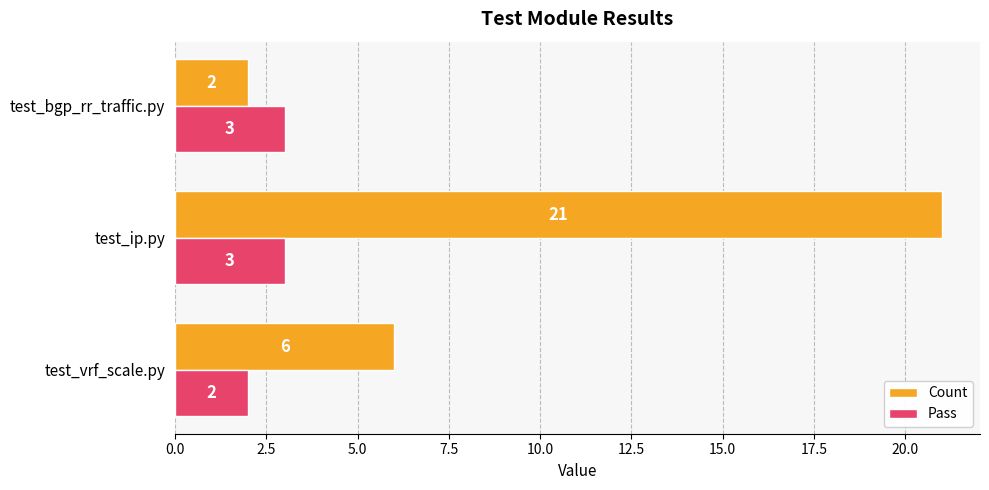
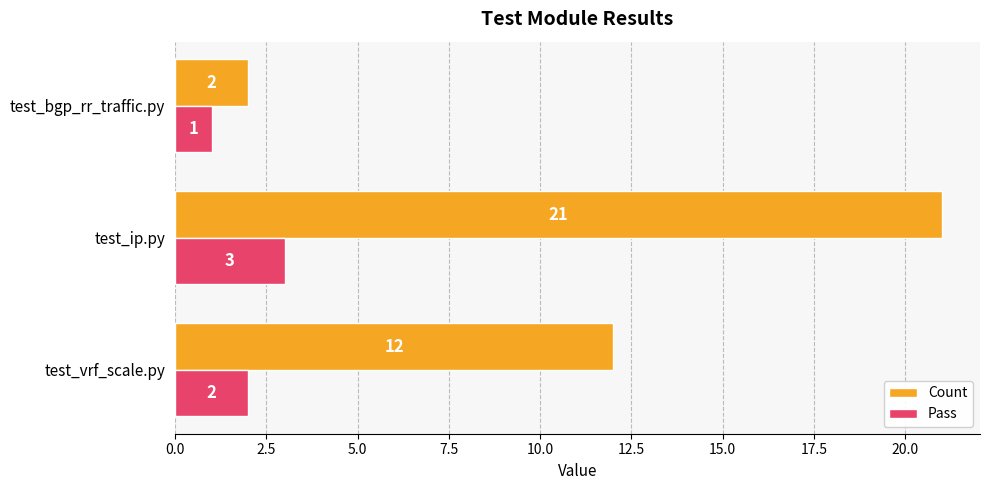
  {
    "Count": {
      "test_bgp_rr_traffic.py": 2,
      "test_ip.py": 21,
-     "test_vrf_scale.py": 6
+     "test_vrf_scale.py": 12
    },
    "Pass": {
-     "test_bgp_rr_traffic.py": 3,
+     "test_bgp_rr_traffic.py": 1,
      "test_ip.py": 3,
      "test_vrf_scale.py": 2
    }
  }
